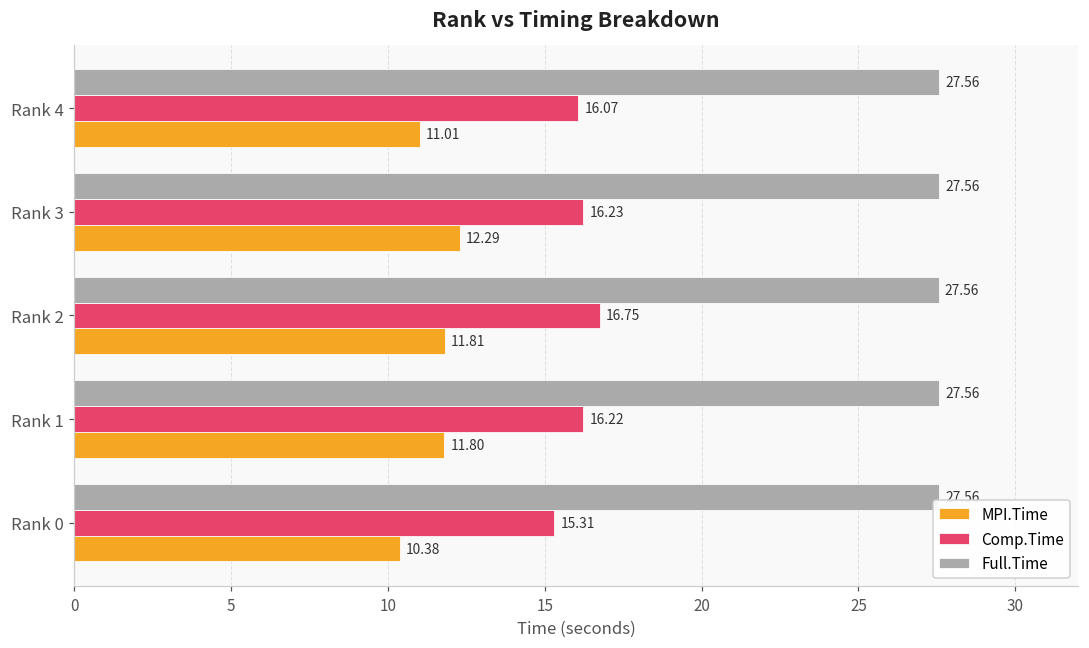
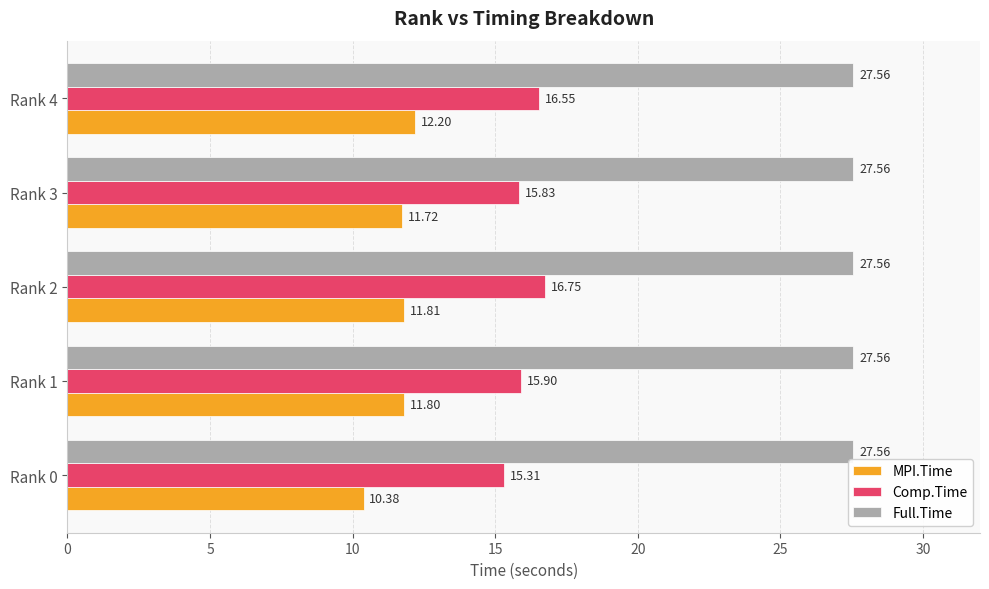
  {
    "MPI.Time": {
-     "Rank 4": 11.01,
-     "Rank 3": 12.29,
+     "Rank 4": 12.20,
+     "Rank 3": 11.72,
      "Rank 2": 11.81,
      "Rank 1": 11.80,
      "Rank 0": 10.38
    },
    "Comp.Time": {
-     "Rank 4": 16.07,
-     "Rank 3": 16.23,
+     "Rank 4": 16.55,
+     "Rank 3": 15.83,
      "Rank 2": 16.75,
-     "Rank 1": 16.22,
+     "Rank 1": 15.90,
      "Rank 0": 15.31
    },
    "Full.Time": {
      "Rank 4": 27.56,
      "Rank 3": 27.56,
      "Rank 2": 27.56,
      "Rank 1": 27.56,
      "Rank 0": 27.56
    }
  }
